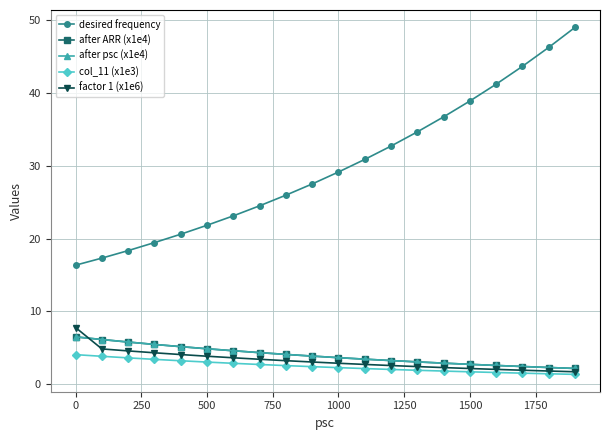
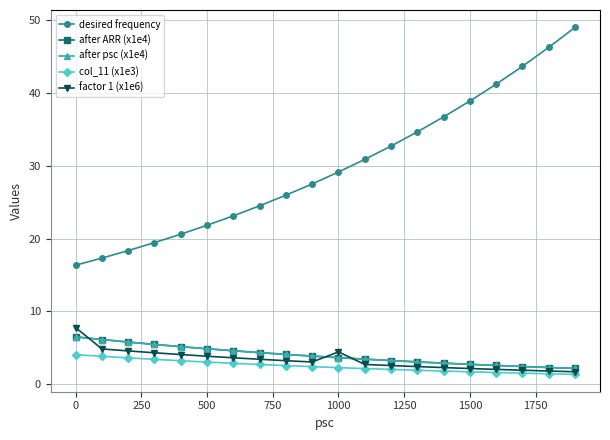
  {
    "factor 1 (x1e6)": {
      "0": 8,
      "500": 4,
-     "1000": 3,
+     "1000": 4,
      "1500": 2
    }
  }
